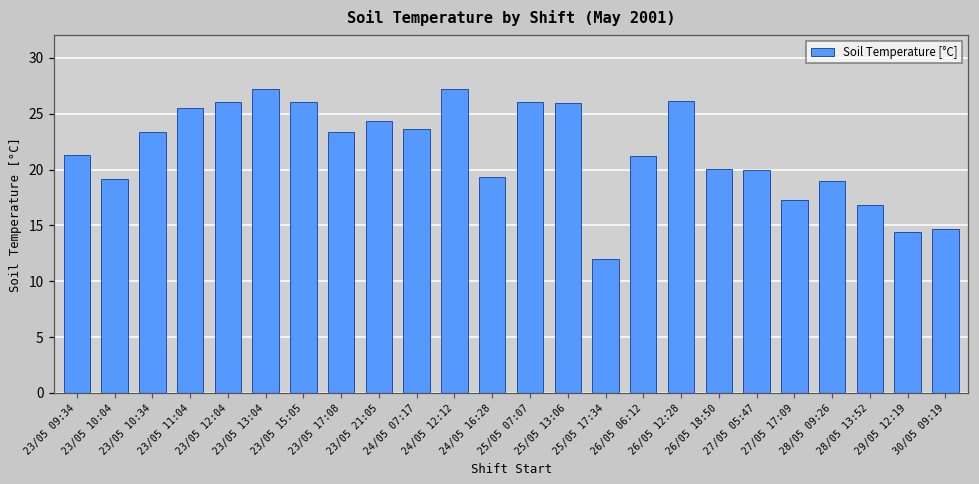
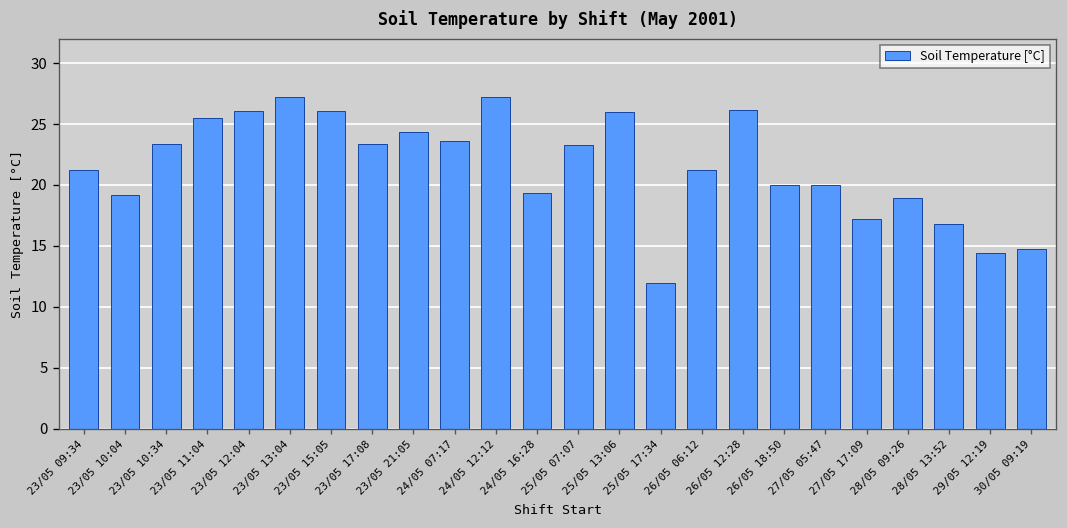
  {
    "23/05 09:34": 21.3,
    "23/05 10:04": 19.2,
    "23/05 10:34": 23.4,
    "23/05 11:04": 25.5,
    "23/05 12:04": 26.1,
    "23/05 13:04": 27.2,
    "23/05 15:05": 26.1,
    "23/05 17:08": 23.4,
    "23/05 21:05": 24.3,
    "24/05 07:17": 23.6,
    "24/05 12:12": 27.2,
    "24/05 16:28": 19.3,
-   "25/05 07:07": 26.0,
+   "25/05 07:07": 23.3,
    "25/05 13:06": 25.9,
    "25/05 17:34": 12.0,
    "26/05 06:12": 21.2,
    "26/05 12:28": 26.1,
    "26/05 18:50": 20.0,
    "27/05 05:47": 20.0,
    "27/05 17:09": 17.2,
    "28/05 09:26": 18.9,
    "28/05 13:52": 16.8,
    "29/05 12:19": 14.4,
    "30/05 09:19": 14.7
  }
